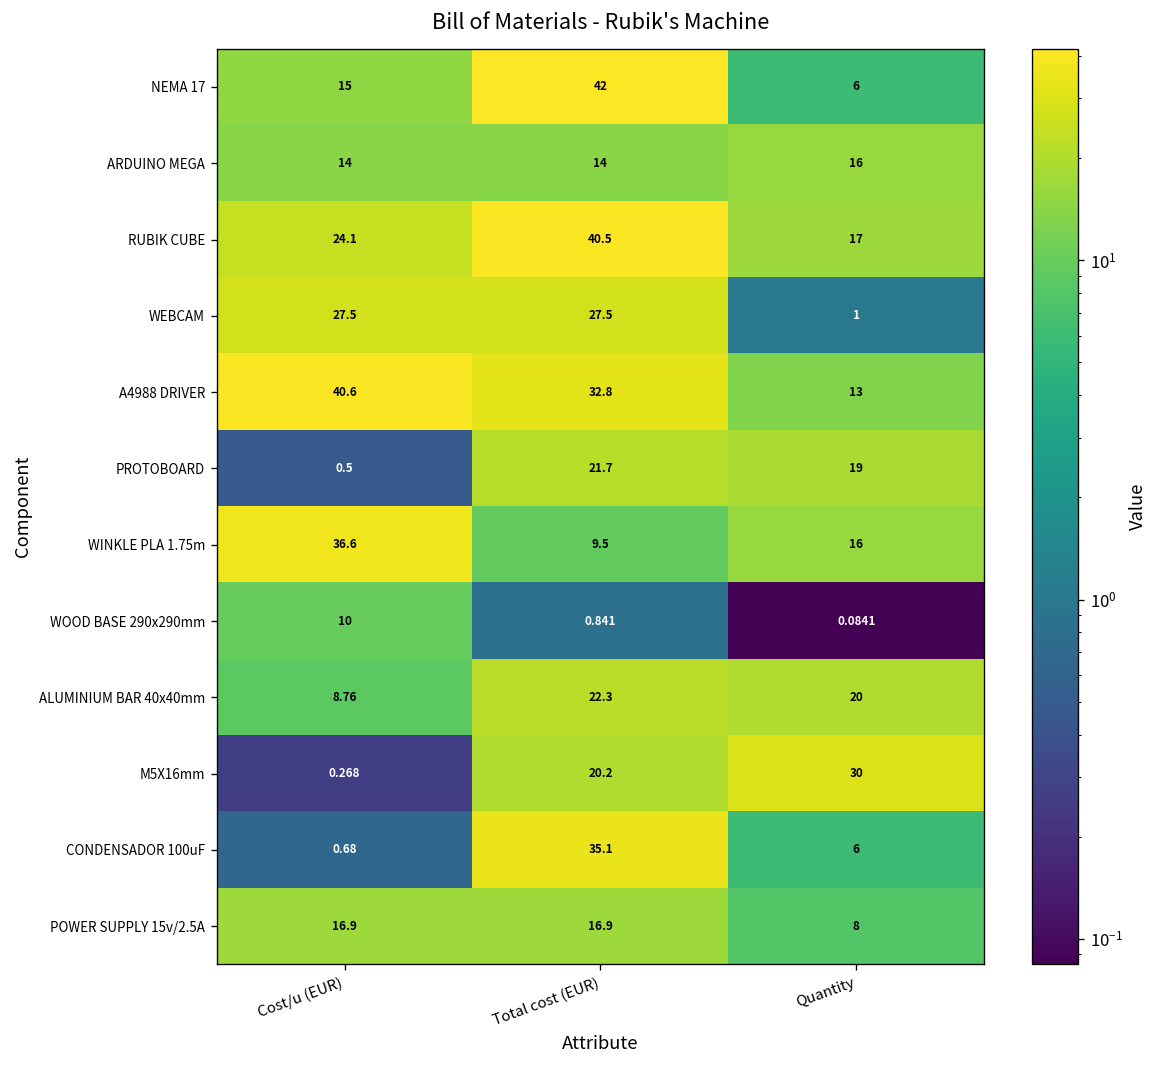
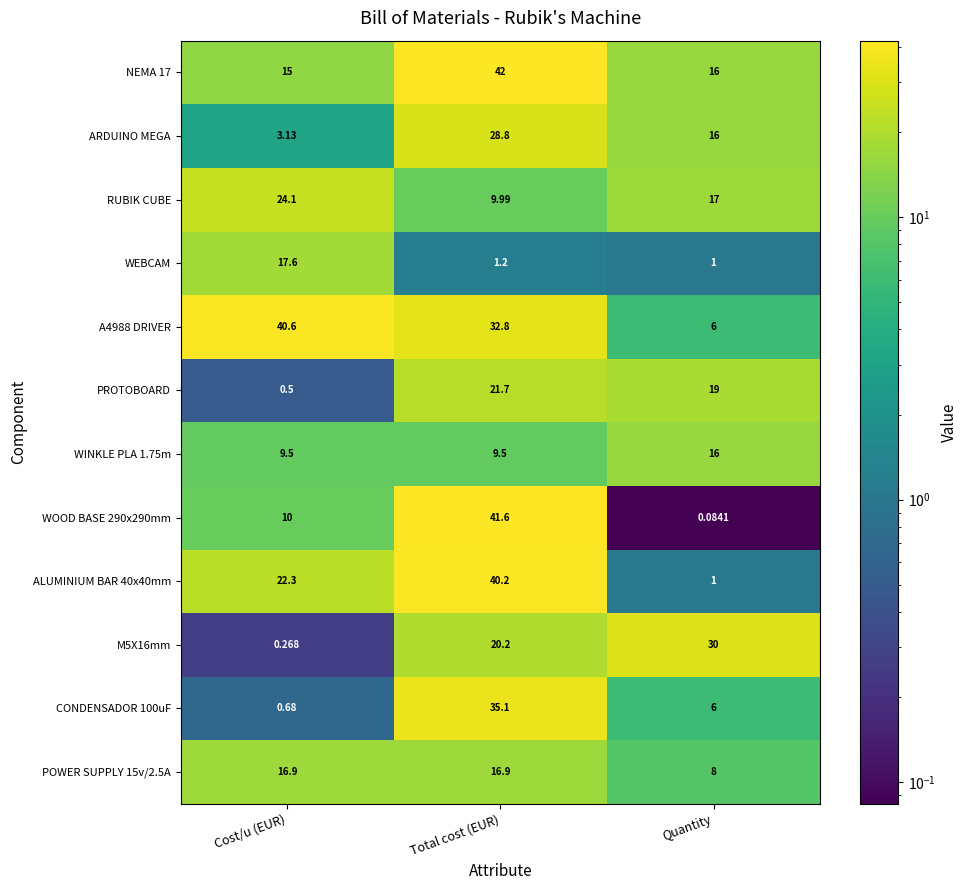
  {
    "NEMA 17": {
      "Cost/u (EUR)": 15,
      "Total cost (EUR)": 42,
-     "Quantity": 6
+     "Quantity": 16
    },
    "ARDUINO MEGA": {
-     "Cost/u (EUR)": 14,
-     "Total cost (EUR)": 14,
+     "Cost/u (EUR)": 3.13,
+     "Total cost (EUR)": 28.8,
      "Quantity": 16
    },
    "RUBIK CUBE": {
      "Cost/u (EUR)": 24.1,
-     "Total cost (EUR)": 40.5,
+     "Total cost (EUR)": 9.99,
      "Quantity": 17
    },
    "WEBCAM": {
-     "Cost/u (EUR)": 27.5,
-     "Total cost (EUR)": 27.5,
+     "Cost/u (EUR)": 17.6,
+     "Total cost (EUR)": 1.2,
      "Quantity": 1
    },
    "A4988 DRIVER": {
      "Cost/u (EUR)": 40.6,
      "Total cost (EUR)": 32.8,
-     "Quantity": 13
+     "Quantity": 6
    },
    "PROTOBOARD": {
      "Cost/u (EUR)": 0.5,
      "Total cost (EUR)": 21.7,
      "Quantity": 19
    },
    "WINKLE PLA 1.75m": {
-     "Cost/u (EUR)": 36.6,
+     "Cost/u (EUR)": 9.5,
      "Total cost (EUR)": 9.5,
      "Quantity": 16
    },
    "WOOD BASE 290x290mm": {
      "Cost/u (EUR)": 10,
-     "Total cost (EUR)": 0.841,
+     "Total cost (EUR)": 41.6,
      "Quantity": 0.0841
    },
    "ALUMINIUM BAR 40x40mm": {
-     "Cost/u (EUR)": 8.76,
-     "Total cost (EUR)": 22.3,
-     "Quantity": 20
+     "Cost/u (EUR)": 22.3,
+     "Total cost (EUR)": 40.2,
+     "Quantity": 1
    },
    "M5X16mm": {
      "Cost/u (EUR)": 0.268,
      "Total cost (EUR)": 20.2,
      "Quantity": 30
    },
    "CONDENSADOR 100uF": {
      "Cost/u (EUR)": 0.68,
      "Total cost (EUR)": 35.1,
      "Quantity": 6
    },
    "POWER SUPPLY 15v/2.5A": {
      "Cost/u (EUR)": 16.9,
      "Total cost (EUR)": 16.9,
      "Quantity": 8
    }
  }
